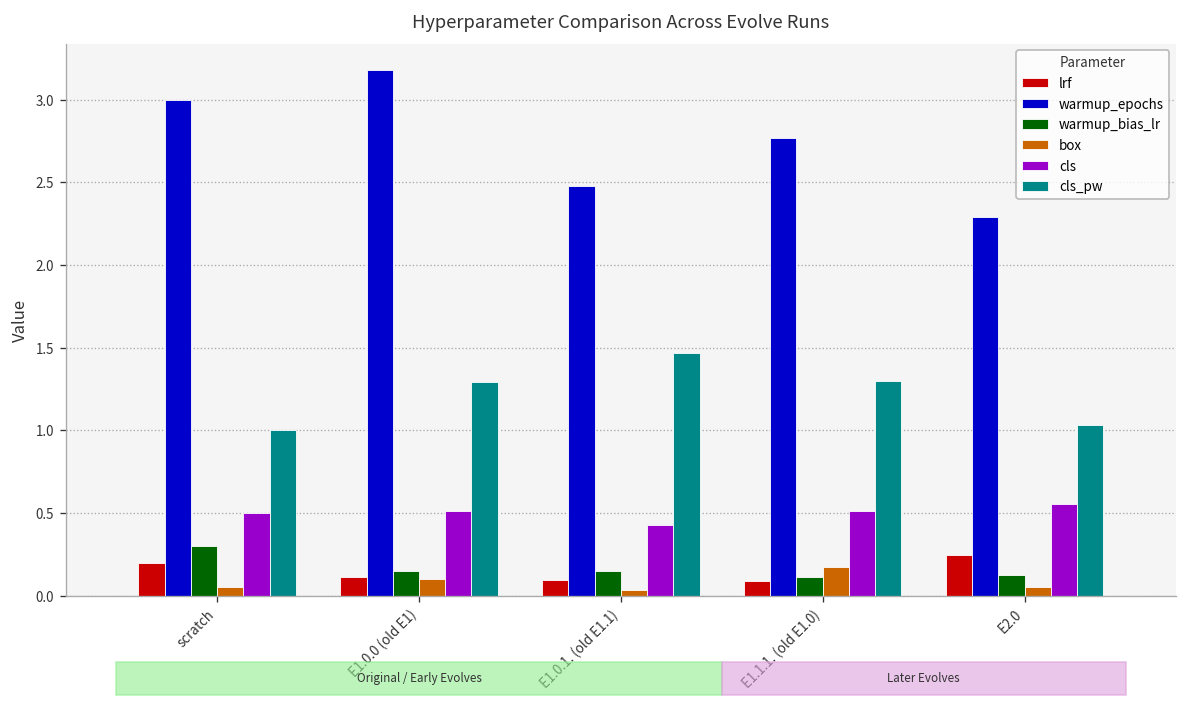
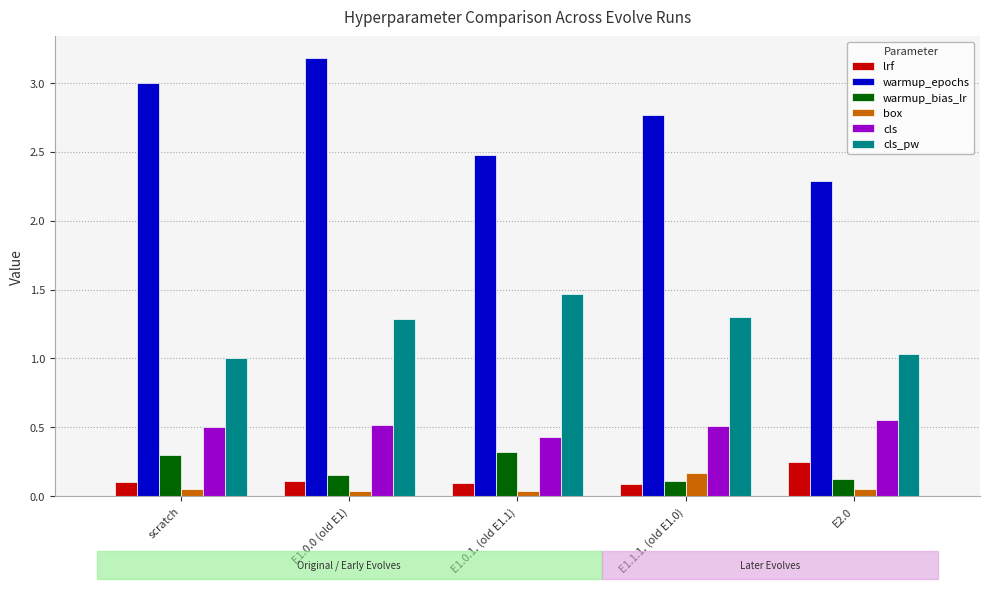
  {
    "lrf": {
-     "scratch": 0.2,
+     "scratch": 0.1,
      "E1.0.0 (old E1)": 0.1,
      "E1.0.1. (old E1.1)": 0.1,
      "E1.1.1. (old E1.0)": 0.1,
      "E2.0": 0.25
    },
    "warmup_epochs": {
      "scratch": 3.00,
      "E1.0.0 (old E1)": 3.18,
      "E1.0.1. (old E1.1)": 2.48,
      "E1.1.1. (old E1.0)": 2.77,
      "E2.0": 2.29
    },
    "warmup_bias_lr": {
      "scratch": 0.30,
      "E1.0.0 (old E1)": 0.15,
-     "E1.0.1. (old E1.1)": 0.15,
+     "E1.0.1. (old E1.1)": 0.32,
      "E1.1.1. (old E1.0)": 0.11,
      "E2.0": 0.12
    },
    "box": {
      "scratch": 0.05,
-     "E1.0.0 (old E1)": 0.10,
+     "E1.0.0 (old E1)": 0.04,
      "E1.0.1. (old E1.1)": 0.03,
      "E1.1.1. (old E1.0)": 0.17,
      "E2.0": 0.05
    },
    "cls": {
      "scratch": 0.50,
      "E1.0.0 (old E1)": 0.51,
      "E1.0.1. (old E1.1)": 0.43,
      "E1.1.1. (old E1.0)": 0.51,
      "E2.0": 0.56
    },
    "cls_pw": {
      "scratch": 1.00,
      "E1.0.0 (old E1)": 1.29,
      "E1.0.1. (old E1.1)": 1.47,
      "E1.1.1. (old E1.0)": 1.30,
      "E2.0": 1.03
    }
  }
